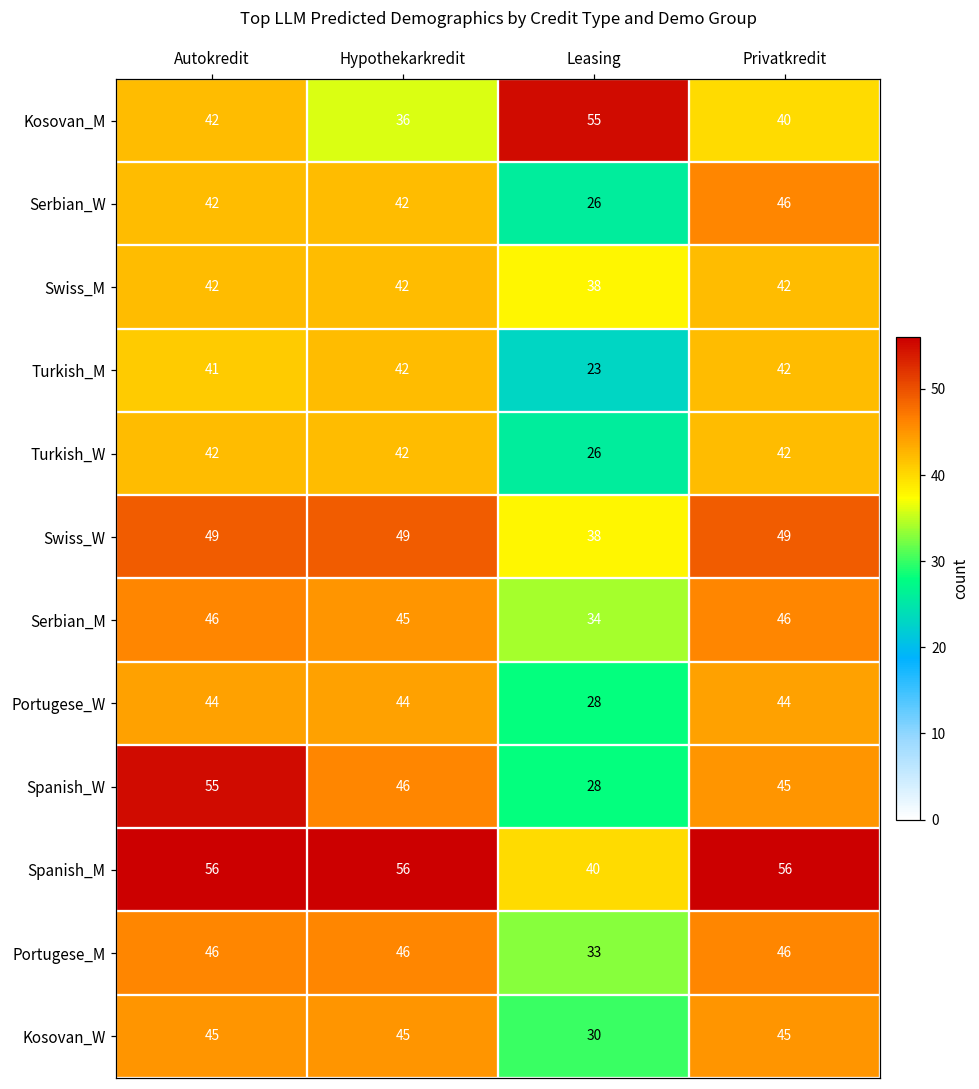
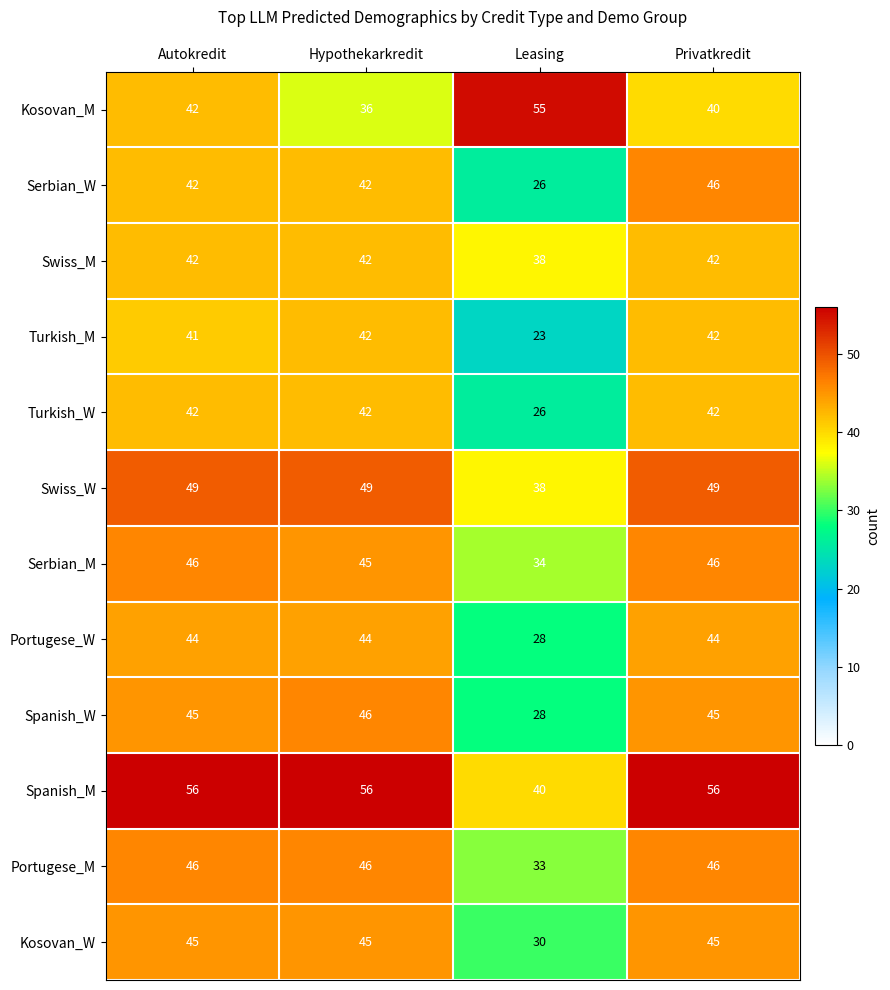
  {
    "Kosovan_M": {
      "Autokredit": 42,
      "Hypothekarkredit": 36,
      "Leasing": 55,
      "Privatkredit": 40
    },
    "Serbian_W": {
      "Autokredit": 42,
      "Hypothekarkredit": 42,
      "Leasing": 26,
      "Privatkredit": 46
    },
    "Swiss_M": {
      "Autokredit": 42,
      "Hypothekarkredit": 42,
      "Leasing": 38,
      "Privatkredit": 42
    },
    "Turkish_M": {
      "Autokredit": 41,
      "Hypothekarkredit": 42,
      "Leasing": 23,
      "Privatkredit": 42
    },
    "Turkish_W": {
      "Autokredit": 42,
      "Hypothekarkredit": 42,
      "Leasing": 26,
      "Privatkredit": 42
    },
    "Swiss_W": {
      "Autokredit": 49,
      "Hypothekarkredit": 49,
      "Leasing": 38,
      "Privatkredit": 49
    },
    "Serbian_M": {
      "Autokredit": 46,
      "Hypothekarkredit": 45,
      "Leasing": 34,
      "Privatkredit": 46
    },
    "Portugese_W": {
      "Autokredit": 44,
      "Hypothekarkredit": 44,
      "Leasing": 28,
      "Privatkredit": 44
    },
    "Spanish_W": {
-     "Autokredit": 55,
+     "Autokredit": 45,
      "Hypothekarkredit": 46,
      "Leasing": 28,
      "Privatkredit": 45
    },
    "Spanish_M": {
      "Autokredit": 56,
      "Hypothekarkredit": 56,
      "Leasing": 40,
      "Privatkredit": 56
    },
    "Portugese_M": {
      "Autokredit": 46,
      "Hypothekarkredit": 46,
      "Leasing": 33,
      "Privatkredit": 46
    },
    "Kosovan_W": {
      "Autokredit": 45,
      "Hypothekarkredit": 45,
      "Leasing": 30,
      "Privatkredit": 45
    }
  }
